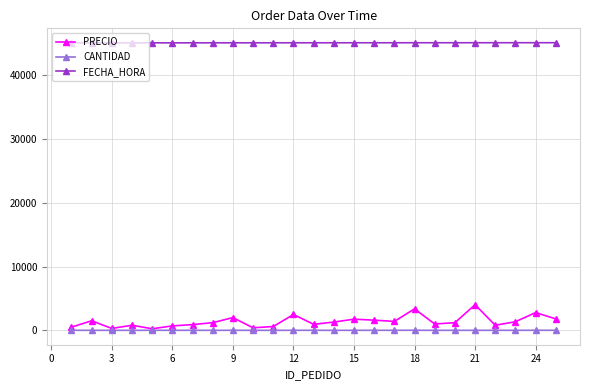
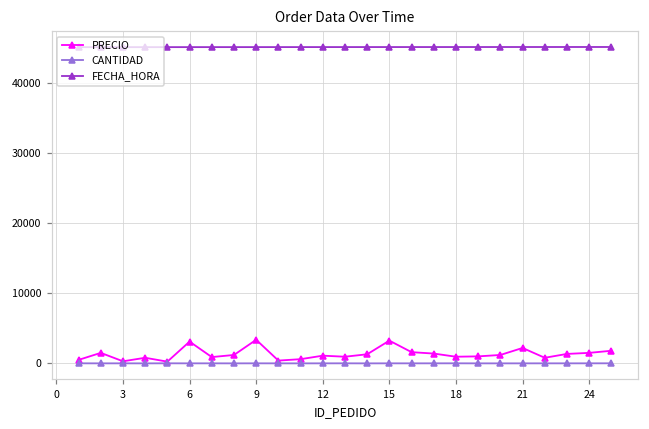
  {
    "PRECIO": {
-     "6": 1000,
-     "9": 2000,
-     "12": 2000,
-     "15": 2000,
-     "18": 3000,
-     "21": 4000,
-     "24": 3000
+     "6": 3000,
+     "9": 3000,
+     "12": 1000,
+     "15": 3000,
+     "18": 1000,
+     "21": 2000,
+     "24": 2000
    },
    "CANTIDAD": {
      "6": 0,
      "9": 0,
      "12": 0,
      "15": 0,
      "18": 0,
      "21": 0,
      "24": 0
    },
    "FECHA_HORA": {
      "6": 45000,
      "9": 45000,
      "12": 45000,
      "15": 45000,
      "18": 45000,
      "21": 45000,
      "24": 45000
    }
  }
